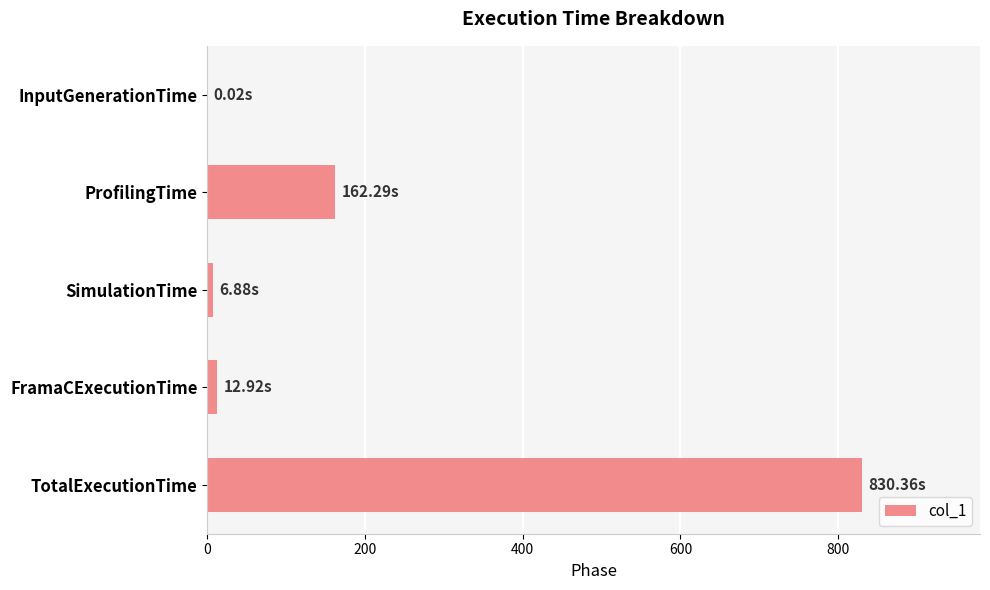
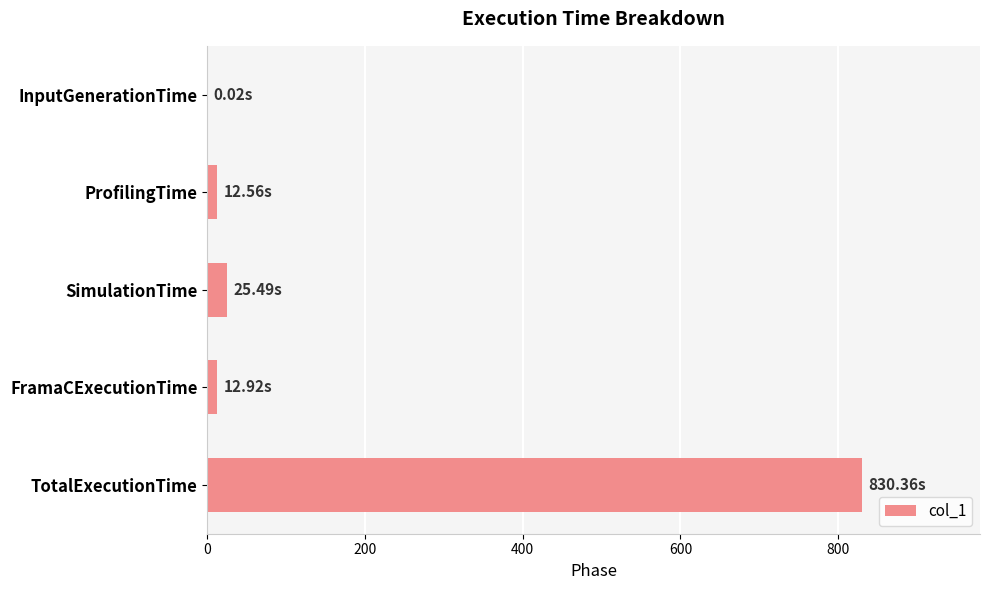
  {
    "InputGenerationTime": "0.02s",
-   "ProfilingTime": "162.29s",
-   "SimulationTime": "6.88s",
+   "ProfilingTime": "12.56s",
+   "SimulationTime": "25.49s",
    "FramaCExecutionTime": "12.92s",
    "TotalExecutionTime": "830.36s"
  }
